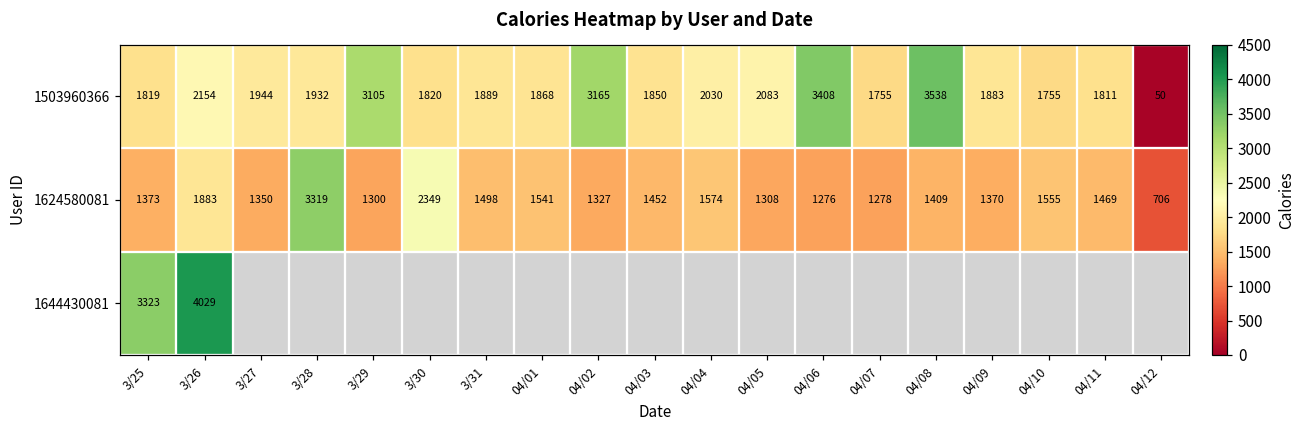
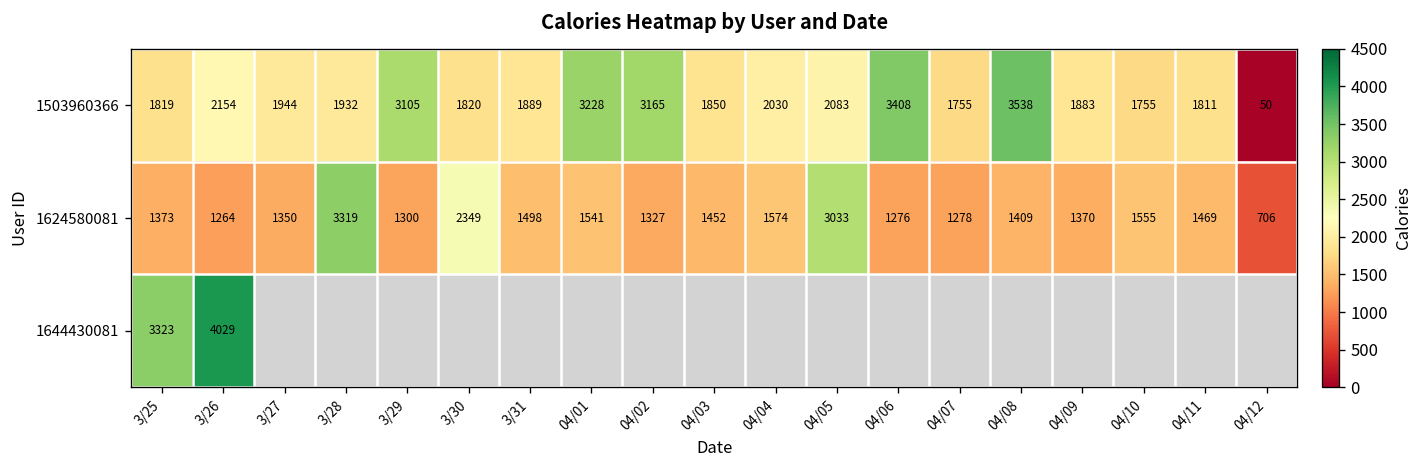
  {
    "1503960366": {
      "3/25": 1819,
      "3/26": 2154,
      "3/27": 1944,
      "3/28": 1932,
      "3/29": 3105,
      "3/30": 1820,
      "3/31": 1889,
-     "04/01": 1868,
+     "04/01": 3228,
      "04/02": 3165,
      "04/03": 1850,
      "04/04": 2030,
      "04/05": 2083,
      "04/06": 3408,
      "04/07": 1755,
      "04/08": 3538,
      "04/09": 1883,
      "04/10": 1755,
      "04/11": 1811,
      "04/12": 50
    },
    "1624580081": {
      "3/25": 1373,
-     "3/26": 1883,
+     "3/26": 1264,
      "3/27": 1350,
      "3/28": 3319,
      "3/29": 1300,
      "3/30": 2349,
      "3/31": 1498,
      "04/01": 1541,
      "04/02": 1327,
      "04/03": 1452,
      "04/04": 1574,
-     "04/05": 1308,
+     "04/05": 3033,
      "04/06": 1276,
      "04/07": 1278,
      "04/08": 1409,
      "04/09": 1370,
      "04/10": 1555,
      "04/11": 1469,
      "04/12": 706
    },
    "1644430081": {
      "3/25": 3323,
      "3/26": 4029
    }
  }
